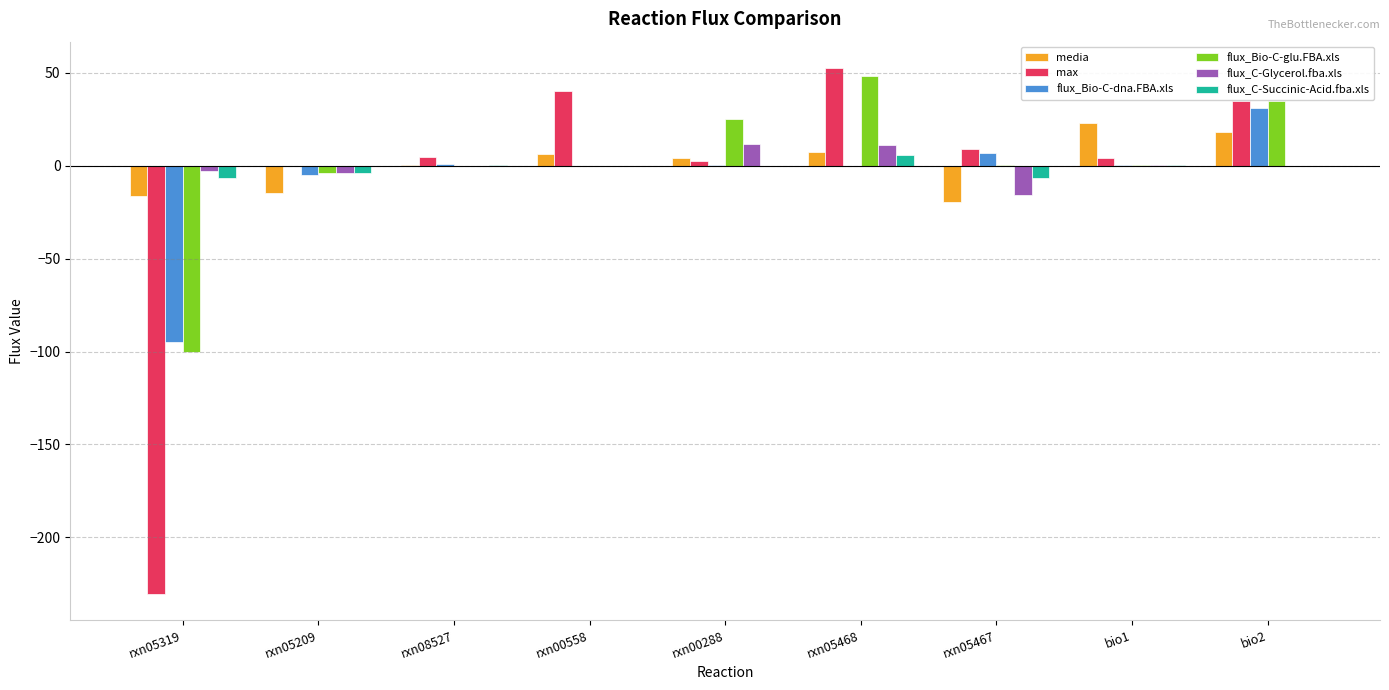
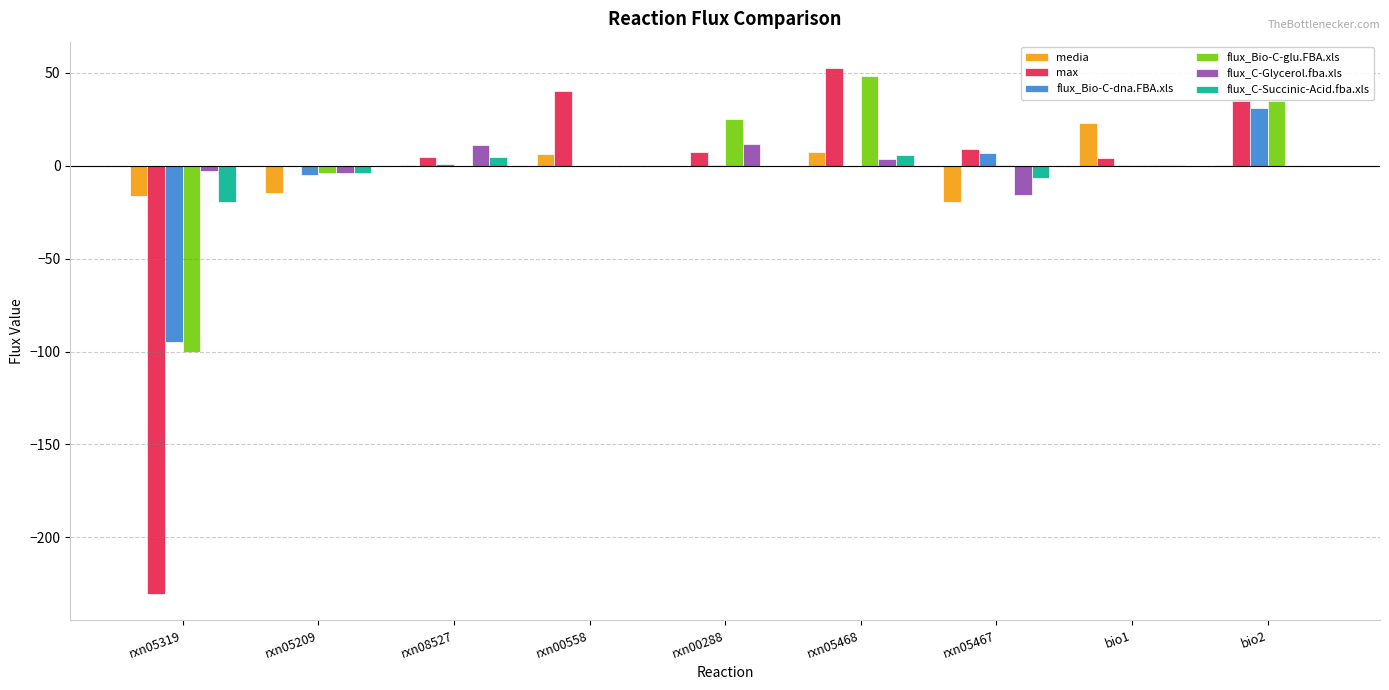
  {
    "media": {
      "rxn05319": -16,
      "rxn05209": -15,
      "rxn00558": 6,
-     "rxn00288": 4,
+     "rxn00288": 0,
      "rxn05468": 8,
      "rxn05467": -20,
      "bio1": 23,
-     "bio2": 18
+     "bio2": 1
    },
    "max": {
      "rxn05319": -230,
      "rxn05209": 0,
      "rxn08527": 5,
      "rxn00558": 41,
-     "rxn00288": 2,
+     "rxn00288": 7,
      "rxn05468": 53,
      "rxn05467": 9,
      "bio1": 4,
      "bio2": 35
    },
    "flux_Bio-C-dna.FBA.xls": {
      "rxn05319": -95,
      "rxn05209": -5,
      "rxn05468": 0,
      "rxn05467": 7,
      "bio2": 31
    },
    "flux_Bio-C-glu.FBA.xls": {
      "rxn05319": -100,
      "rxn05209": -4,
      "rxn08527": 0,
      "rxn00288": 25,
      "rxn05468": 49,
      "bio2": 35
    },
    "flux_C-Glycerol.fba.xls": {
      "rxn05319": -3,
      "rxn05209": -4,
-     "rxn08527": 0,
+     "rxn08527": 11,
      "rxn00288": 12,
-     "rxn05468": 11,
+     "rxn05468": 4,
      "rxn05467": -16,
      "bio2": 0
    },
    "flux_C-Succinic-Acid.fba.xls": {
-     "rxn05319": -7,
+     "rxn05319": -19,
      "rxn05209": -4,
-     "rxn08527": 0,
+     "rxn08527": 5,
      "rxn00288": 0,
      "rxn05468": 6,
      "rxn05467": -6,
      "bio2": 0
    }
  }
